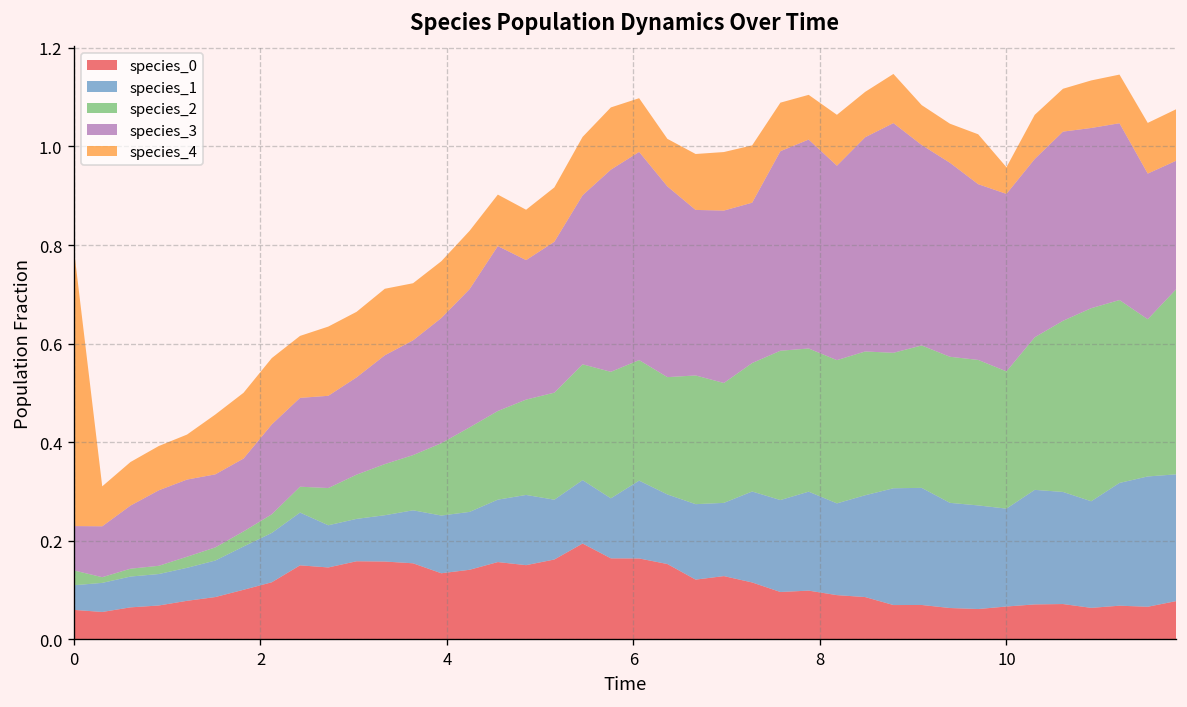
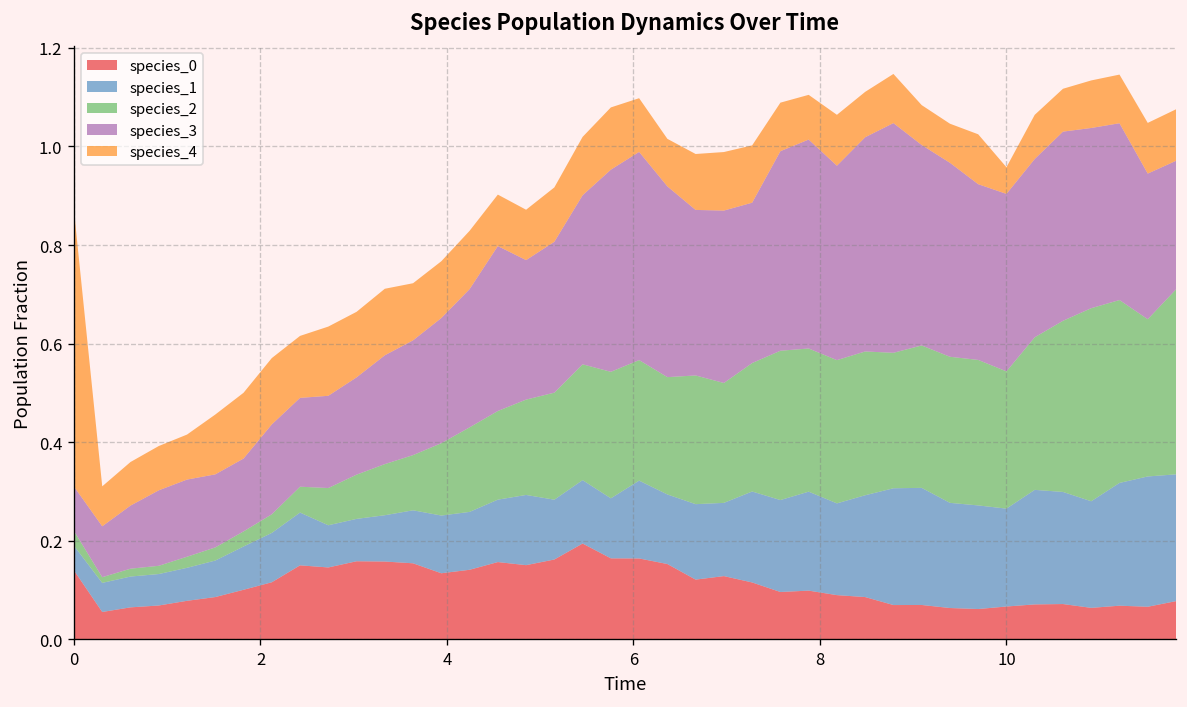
  {
    "species_0": {
-     "0": 0.06,
+     "0": 0.14,
      "10": 0.07
    },
    "species_1": {
      "0": 0.05,
      "10": 0.20
    },
    "species_2": {
      "0": 0.03,
      "10": 0.28
    },
    "species_3": {
      "0": 0.09,
      "10": 0.36
    },
    "species_4": {
      "0": 0.56,
      "10": 0.05
    }
  }
